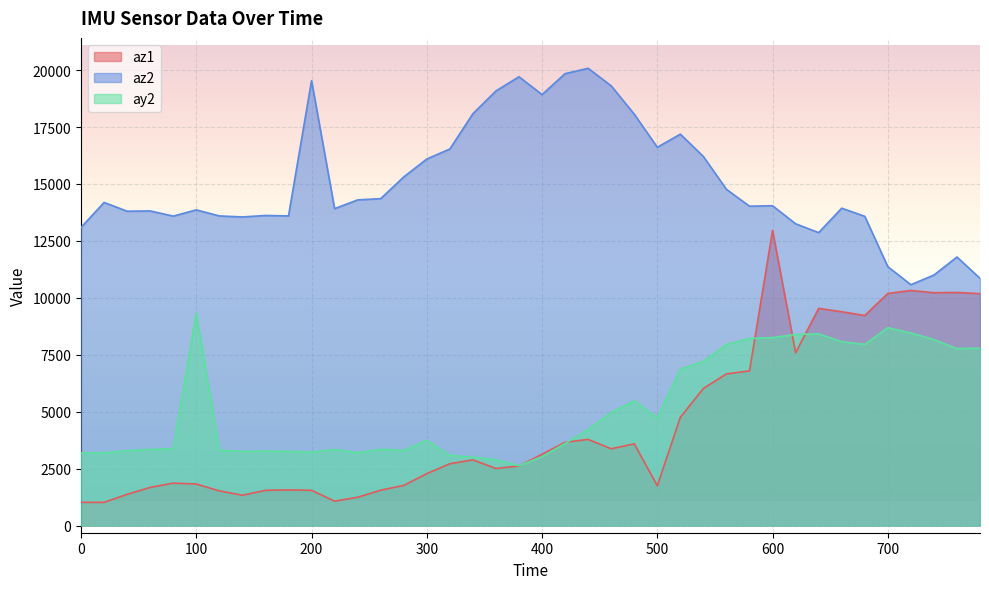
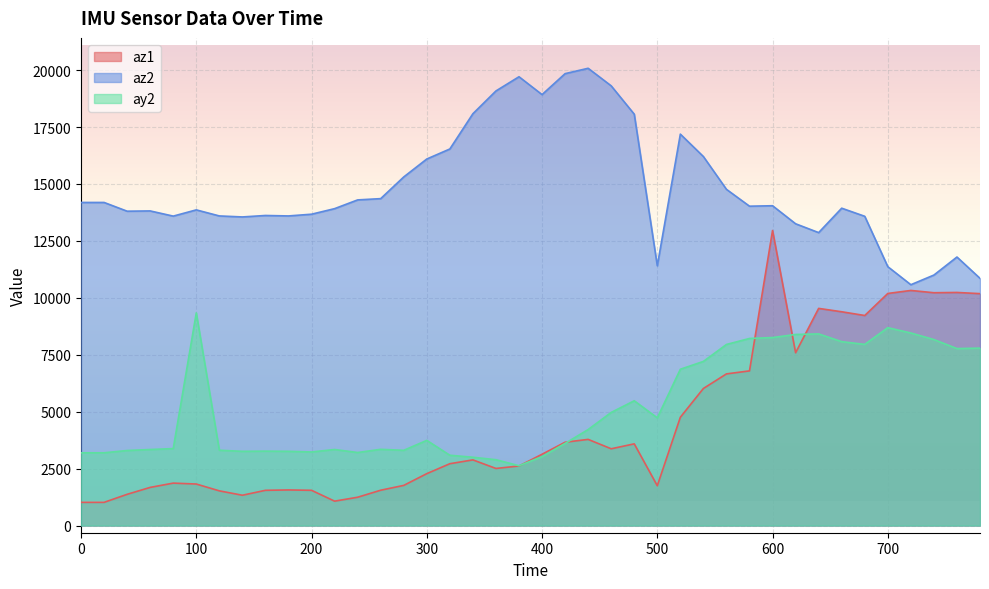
  {
    "az1": {
      "0": 1000,
      "100": 1800,
      "200": 1500,
      "300": 2300,
      "500": 1700,
      "600": 13000,
      "700": 10200
    },
    "az2": {
-     "0": 13100,
+     "0": 14200,
      "100": 13900,
-     "200": 19500,
+     "200": 13700,
      "300": 16100,
      "400": 18900,
-     "500": 16600,
+     "500": 11400,
      "600": 14000,
      "700": 11400
    },
    "ay2": {
      "0": 3200,
      "100": 9300,
      "200": 3200,
      "300": 3700,
      "500": 4700,
      "600": 8300,
      "700": 8700
    }
  }
